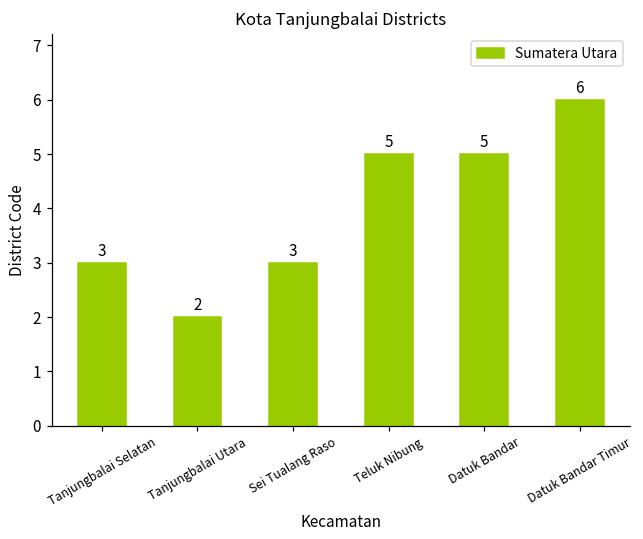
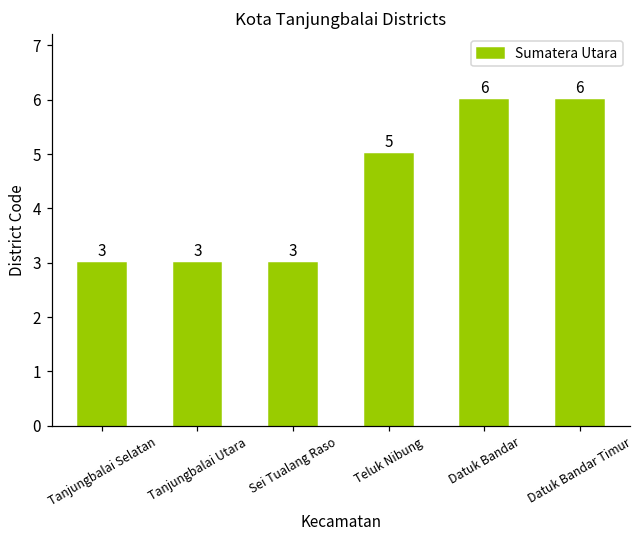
  {
    "Tanjungbalai Selatan": 3,
-   "Tanjungbalai Utara": 2,
+   "Tanjungbalai Utara": 3,
    "Sei Tualang Raso": 3,
    "Teluk Nibung": 5,
-   "Datuk Bandar": 5,
+   "Datuk Bandar": 6,
    "Datuk Bandar Timur": 6
  }
